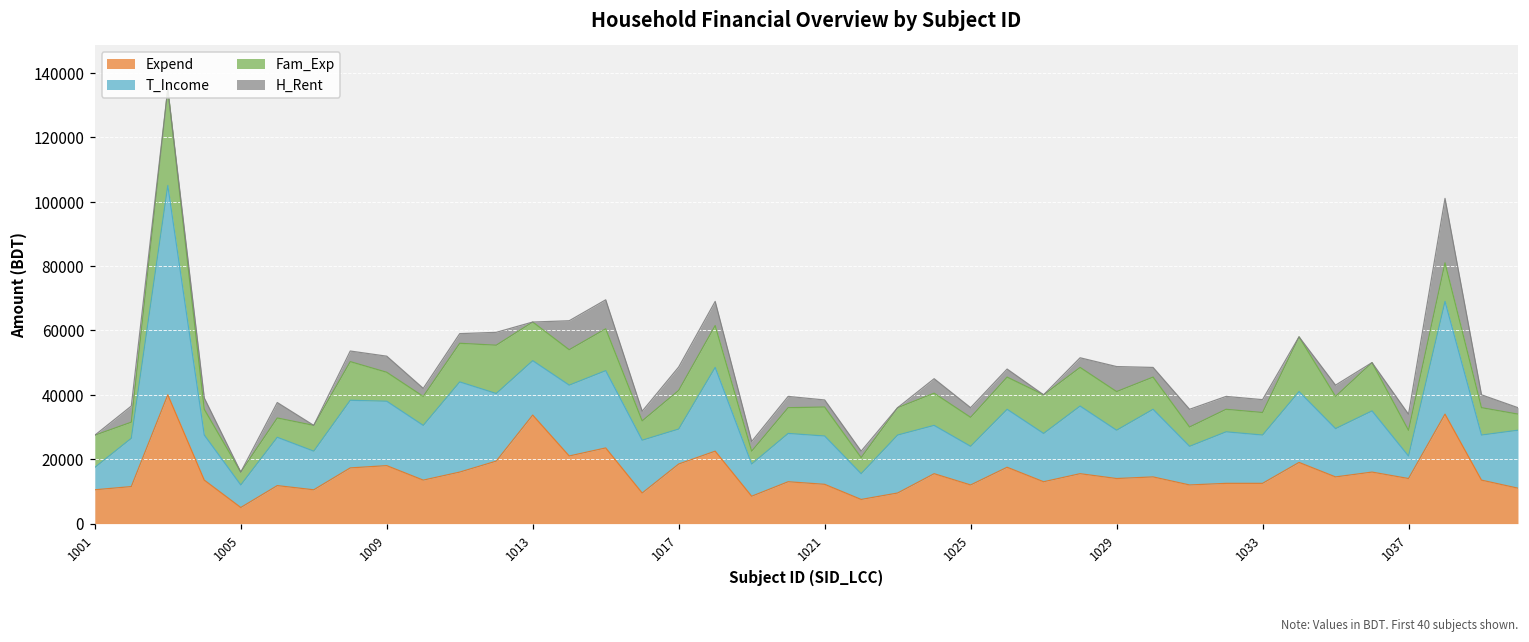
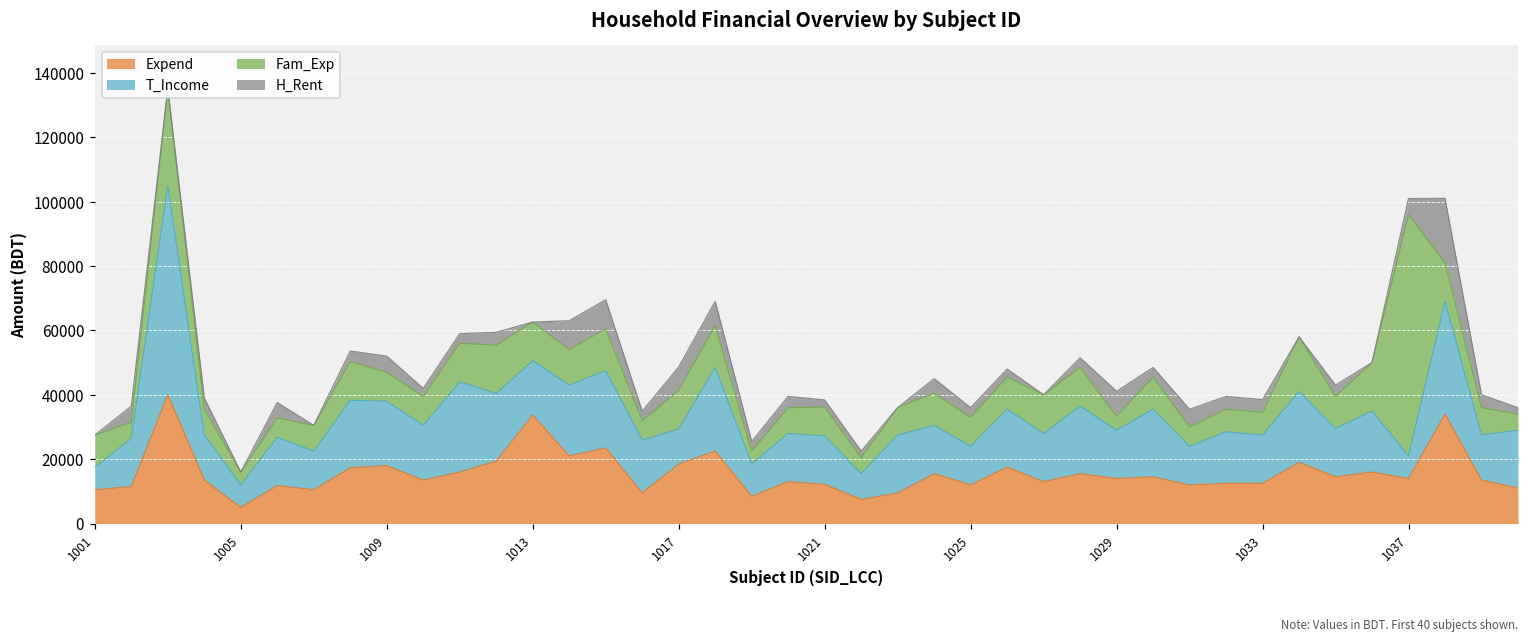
  {
    "Expend": {
      "1001": 11000,
      "1005": 5000,
      "1009": 18000,
      "1013": 34000,
      "1017": 19000,
      "1021": 12000,
      "1025": 12000,
      "1029": 14000,
      "1033": 13000,
      "1037": 14000
    },
    "T_Income": {
      "1001": 7000,
      "1005": 7000,
      "1009": 20000,
      "1013": 17000,
      "1017": 11000,
      "1021": 15000,
      "1025": 12000,
      "1029": 15000,
      "1033": 15000,
      "1037": 7000
    },
    "Fam_Exp": {
      "1009": 9000,
      "1017": 12000,
      "1021": 9000,
      "1025": 9000,
-     "1029": 12000,
+     "1029": 4000,
      "1033": 7000,
-     "1037": 8000
+     "1037": 75000
    },
    "H_Rent": {
      "1009": 5000,
      "1017": 7000,
      "1021": 2000,
      "1025": 3000,
      "1029": 8000,
      "1033": 4000,
      "1037": 5000
    }
  }
